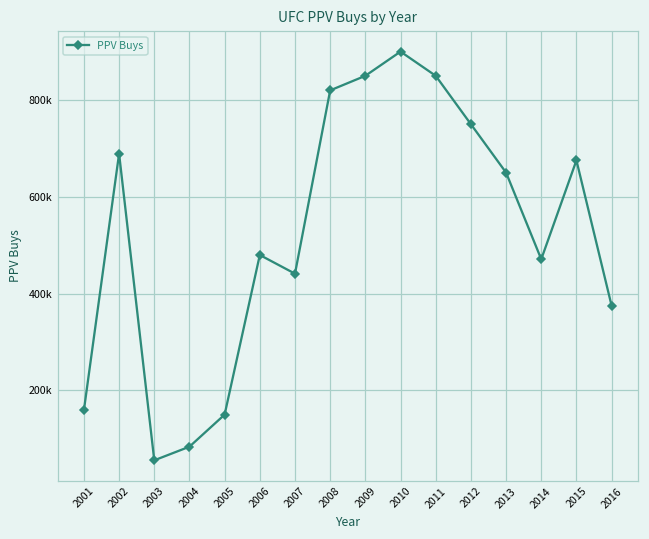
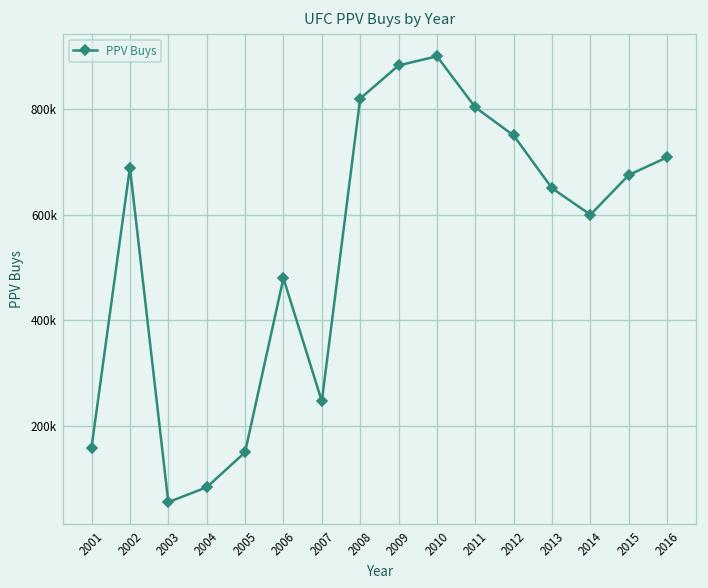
  {
    "2001": 160000,
    "2002": 690000,
    "2003": 60000,
    "2004": 80000,
    "2005": 150000,
    "2006": 480000,
-   "2007": 440000,
+   "2007": 250000,
    "2008": 820000,
-   "2009": 850000,
+   "2009": 880000,
    "2010": 900000,
-   "2011": 850000,
+   "2011": 800000,
    "2012": 750000,
    "2013": 650000,
-   "2014": 470000,
+   "2014": 600000,
    "2015": 680000,
-   "2016": 380000
+   "2016": 710000
  }
